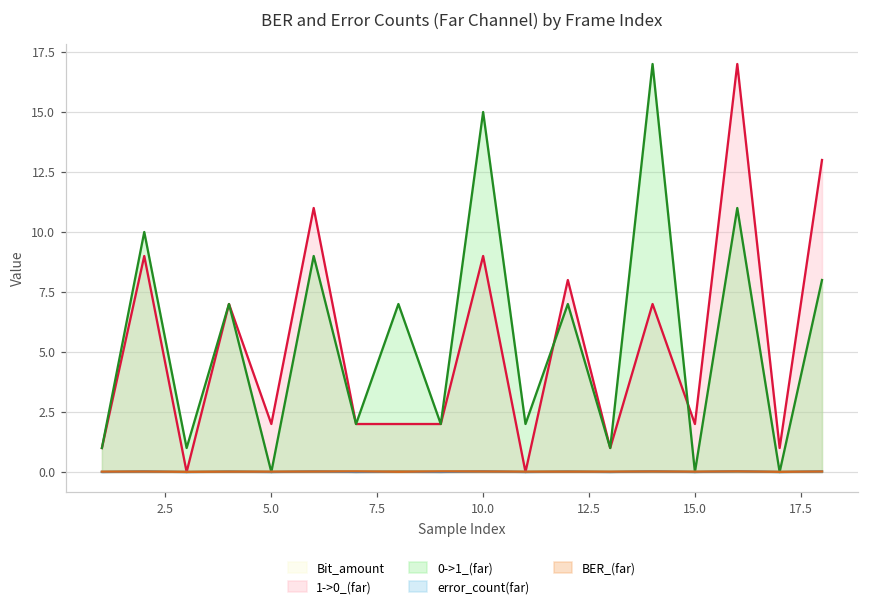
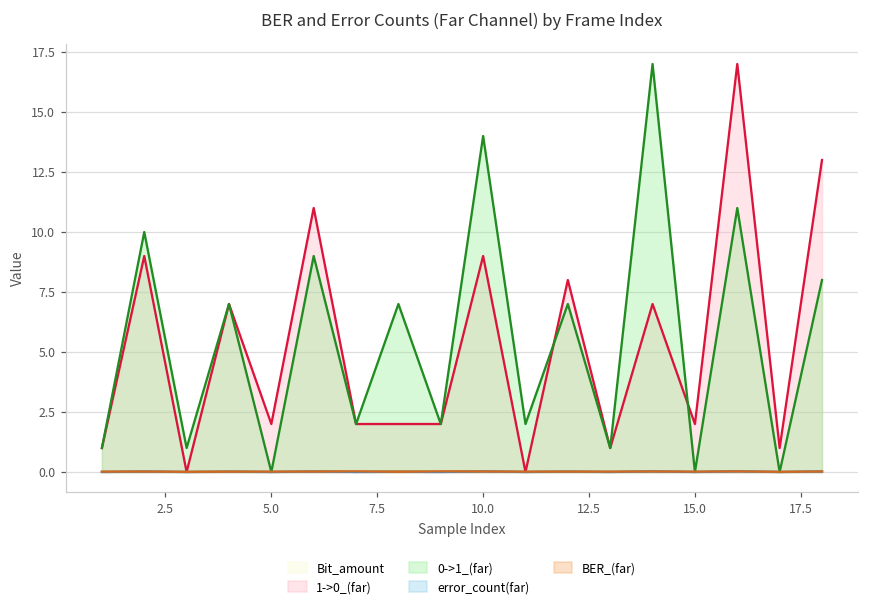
  {
    "0->1_(far)": {
-     "10.0": 15
+     "10.0": 14
    }
  }
